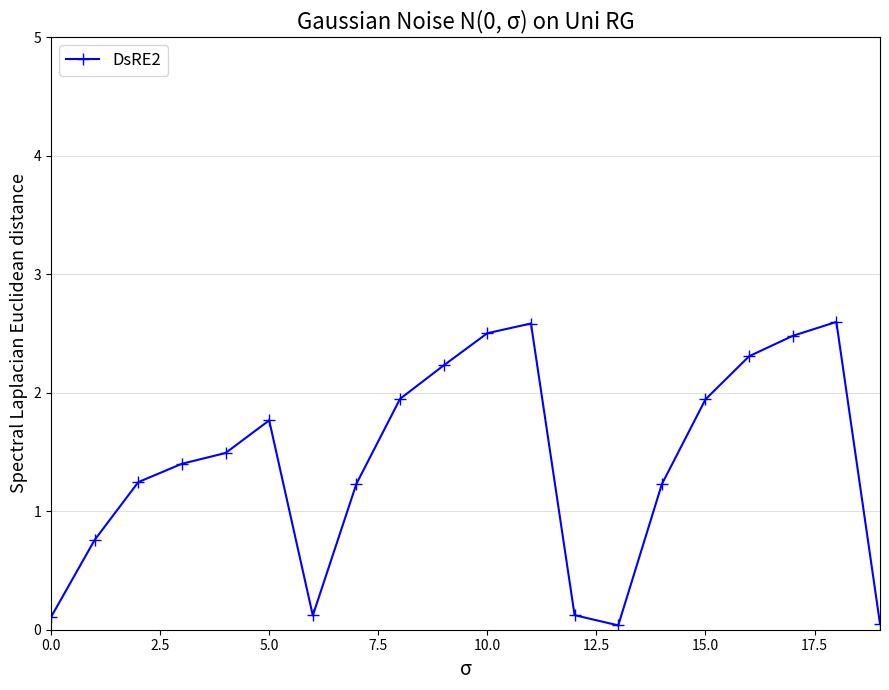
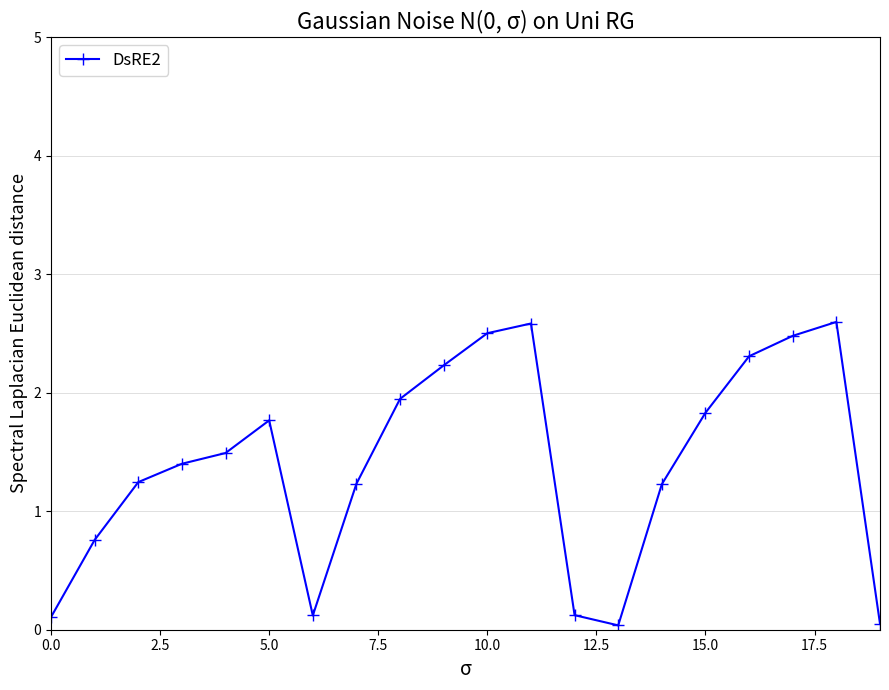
  {
    "0.0": 0.11,
    "5.0": 1.77,
    "10.0": 2.50,
-   "15.0": 1.94
+   "15.0": 1.83
  }
